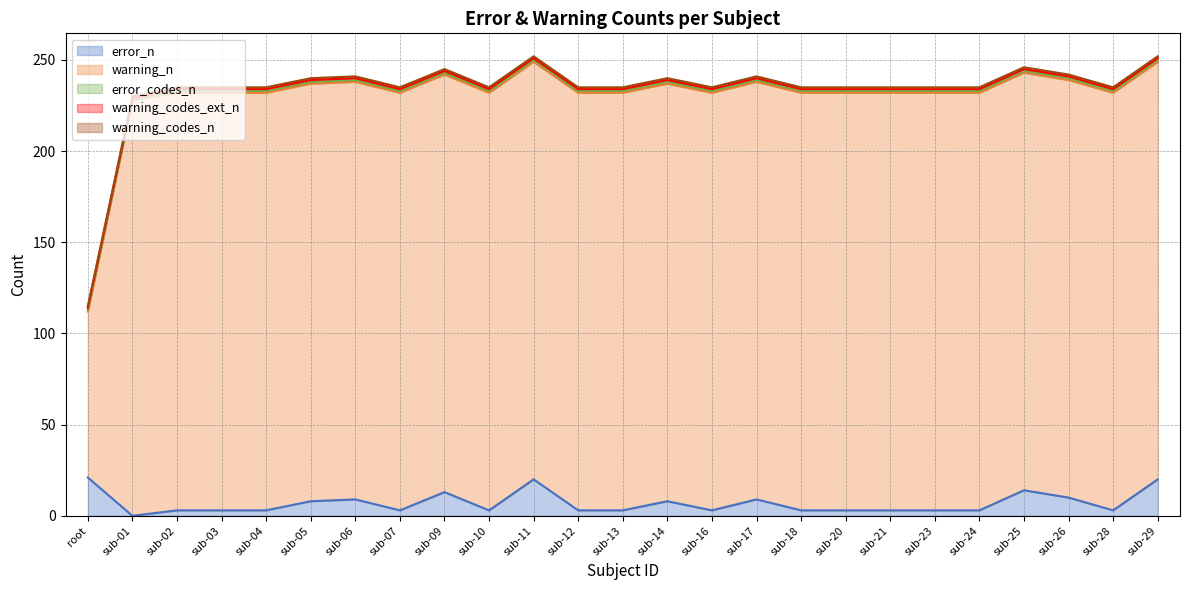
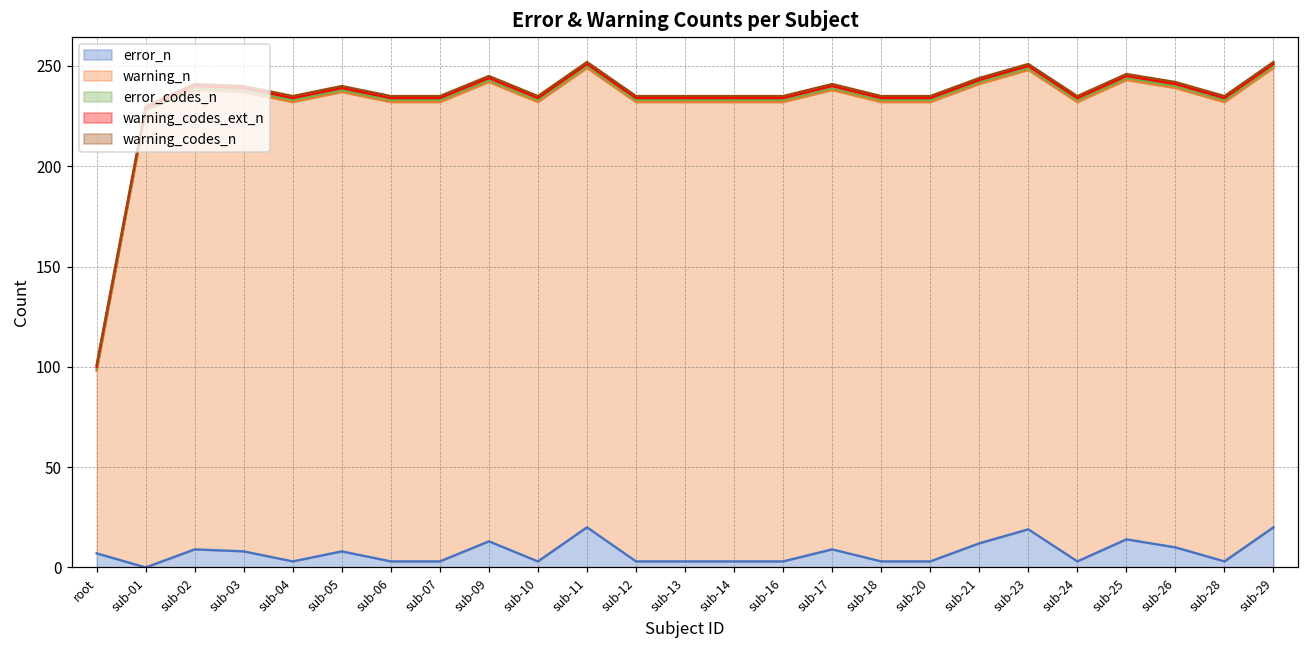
  {
    "error_n": {
-     "root": 21,
+     "root": 7,
      "sub-01": 0,
-     "sub-02": 3,
-     "sub-03": 3,
+     "sub-02": 9,
+     "sub-03": 8,
      "sub-04": 3,
      "sub-05": 8,
-     "sub-06": 9,
+     "sub-06": 3,
      "sub-07": 3,
      "sub-09": 13,
      "sub-10": 3,
      "sub-11": 20,
      "sub-12": 3,
      "sub-13": 3,
-     "sub-14": 8,
+     "sub-14": 3,
      "sub-16": 3,
      "sub-17": 9,
      "sub-18": 3,
      "sub-20": 3,
-     "sub-21": 3,
-     "sub-23": 3,
+     "sub-21": 12,
+     "sub-23": 19,
      "sub-24": 3,
      "sub-25": 14,
      "sub-26": 10,
      "sub-28": 3,
      "sub-29": 20
    }
  }
